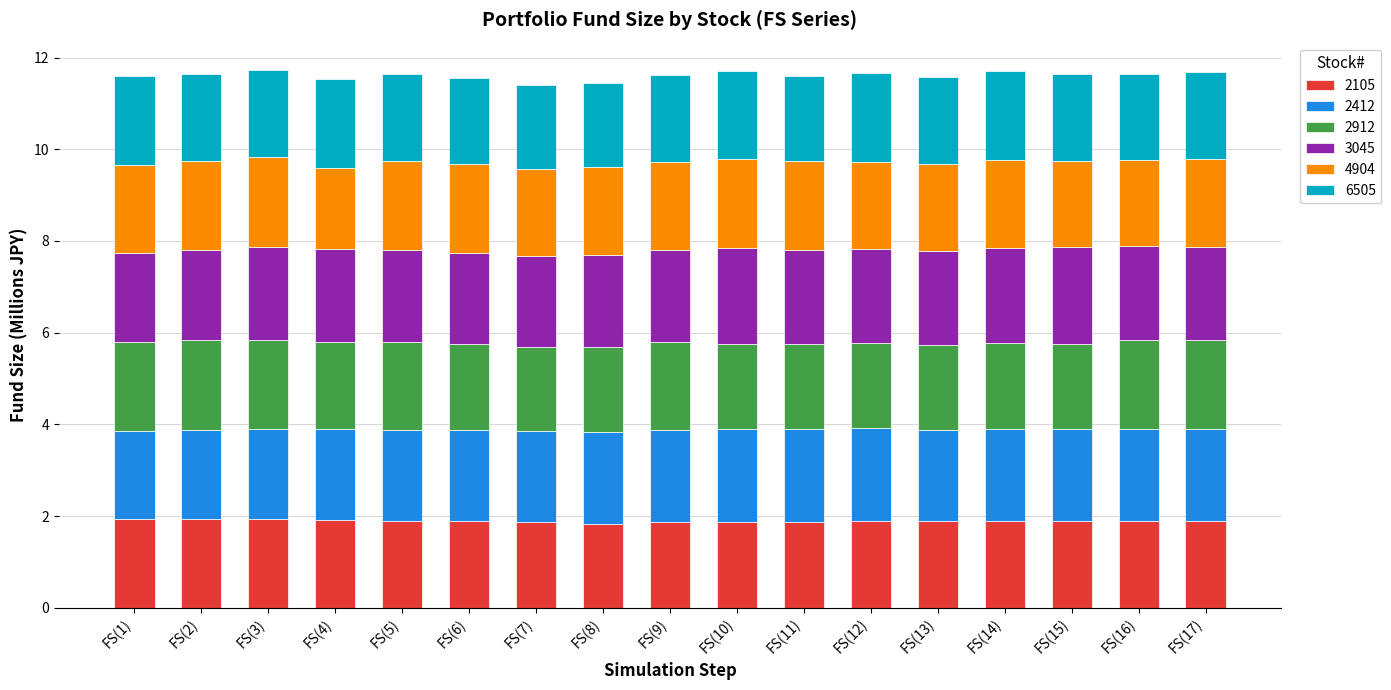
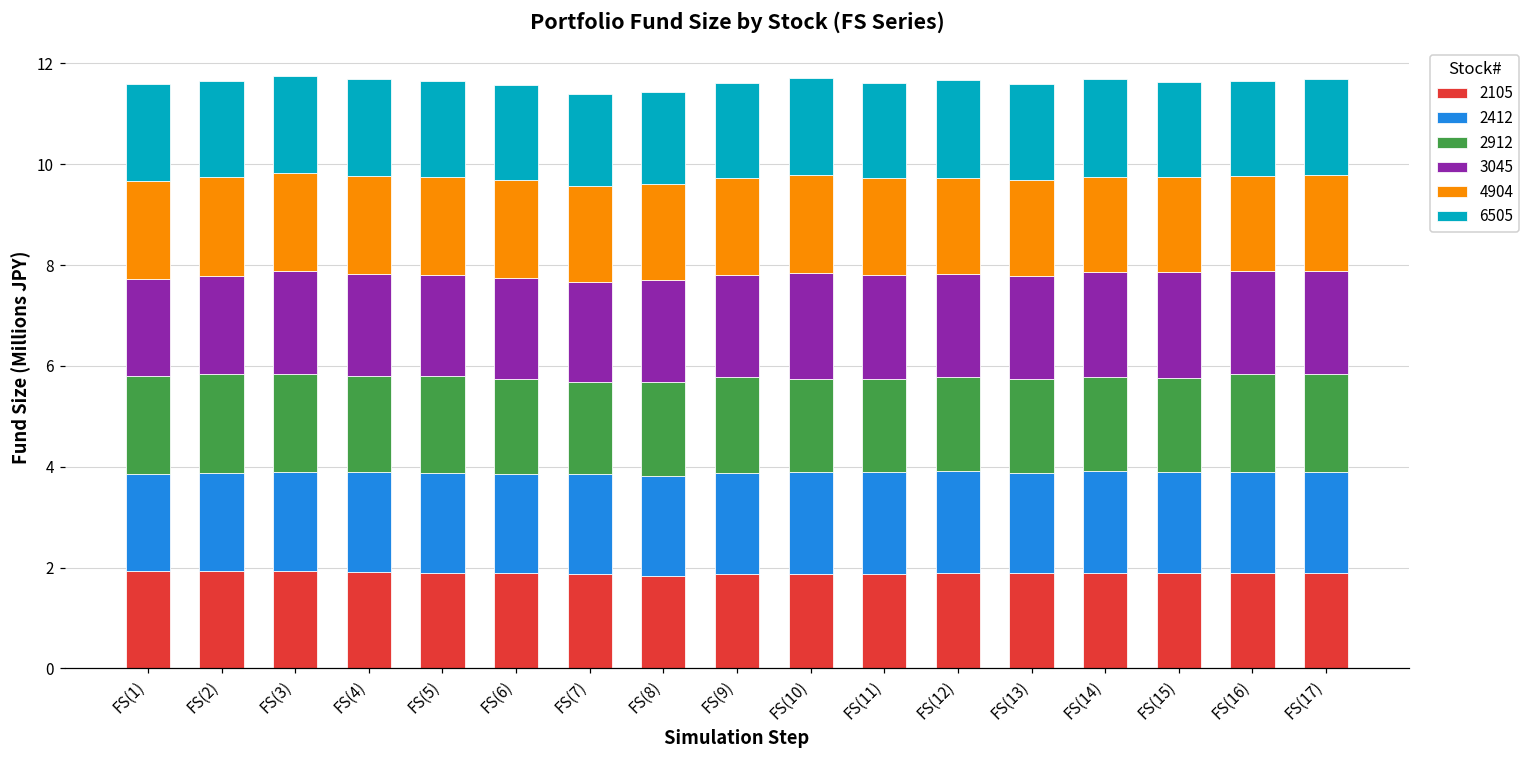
  {
    "2105": {
      "FS(1)": 1.9,
      "FS(2)": 1.9,
      "FS(3)": 1.9,
      "FS(4)": 1.9,
      "FS(5)": 1.9,
      "FS(6)": 1.9,
      "FS(7)": 1.9,
      "FS(8)": 1.8,
      "FS(9)": 1.9,
      "FS(10)": 1.9,
      "FS(11)": 1.9,
      "FS(12)": 1.9,
      "FS(13)": 1.9,
      "FS(14)": 1.9,
      "FS(15)": 1.9,
      "FS(16)": 1.9,
      "FS(17)": 1.9
    },
    "2912": {
      "FS(1)": 1.9,
      "FS(2)": 2.0,
      "FS(3)": 1.9,
      "FS(4)": 1.9,
      "FS(5)": 1.9,
      "FS(6)": 1.9,
      "FS(7)": 1.8,
      "FS(8)": 1.9,
      "FS(9)": 1.9,
      "FS(10)": 1.8,
      "FS(11)": 1.9,
      "FS(12)": 1.9,
      "FS(13)": 1.9,
      "FS(14)": 1.9,
      "FS(15)": 1.9,
      "FS(16)": 1.9,
      "FS(17)": 1.9
    },
    "3045": {
      "FS(1)": 1.9,
      "FS(2)": 2.0,
      "FS(3)": 2.0,
      "FS(4)": 2.0,
      "FS(5)": 2.0,
      "FS(6)": 2.0,
      "FS(7)": 2.0,
      "FS(8)": 2.0,
      "FS(9)": 2.0,
      "FS(10)": 2.1,
      "FS(11)": 2.1,
      "FS(12)": 2.0,
      "FS(13)": 2.0,
      "FS(14)": 2.1,
      "FS(15)": 2.1,
      "FS(16)": 2.0,
      "FS(17)": 2.0
    },
    "4904": {
      "FS(1)": 1.9,
      "FS(2)": 1.9,
      "FS(3)": 2.0,
-     "FS(4)": 1.8,
+     "FS(4)": 1.9,
      "FS(5)": 1.9,
      "FS(6)": 1.9,
      "FS(7)": 1.9,
      "FS(8)": 1.9,
      "FS(9)": 1.9,
      "FS(10)": 1.9,
      "FS(11)": 1.9,
      "FS(12)": 1.9,
      "FS(13)": 1.9,
      "FS(14)": 1.9,
      "FS(15)": 1.9,
      "FS(16)": 1.9,
      "FS(17)": 1.9
    }
  }
